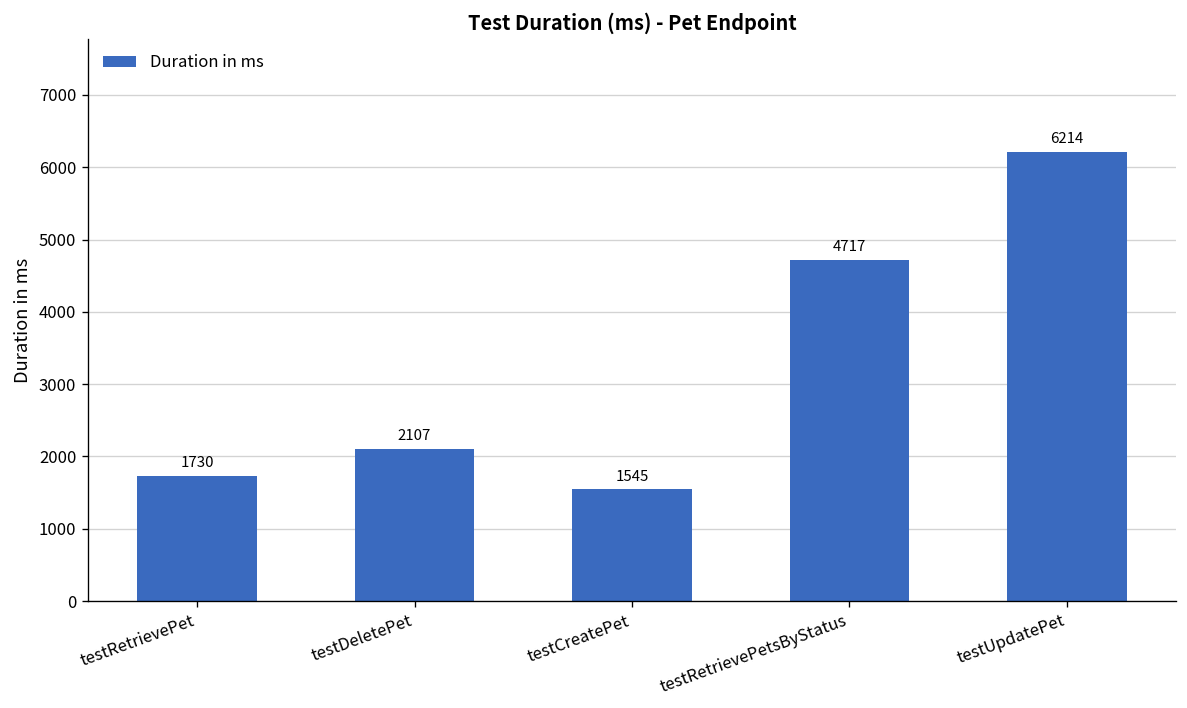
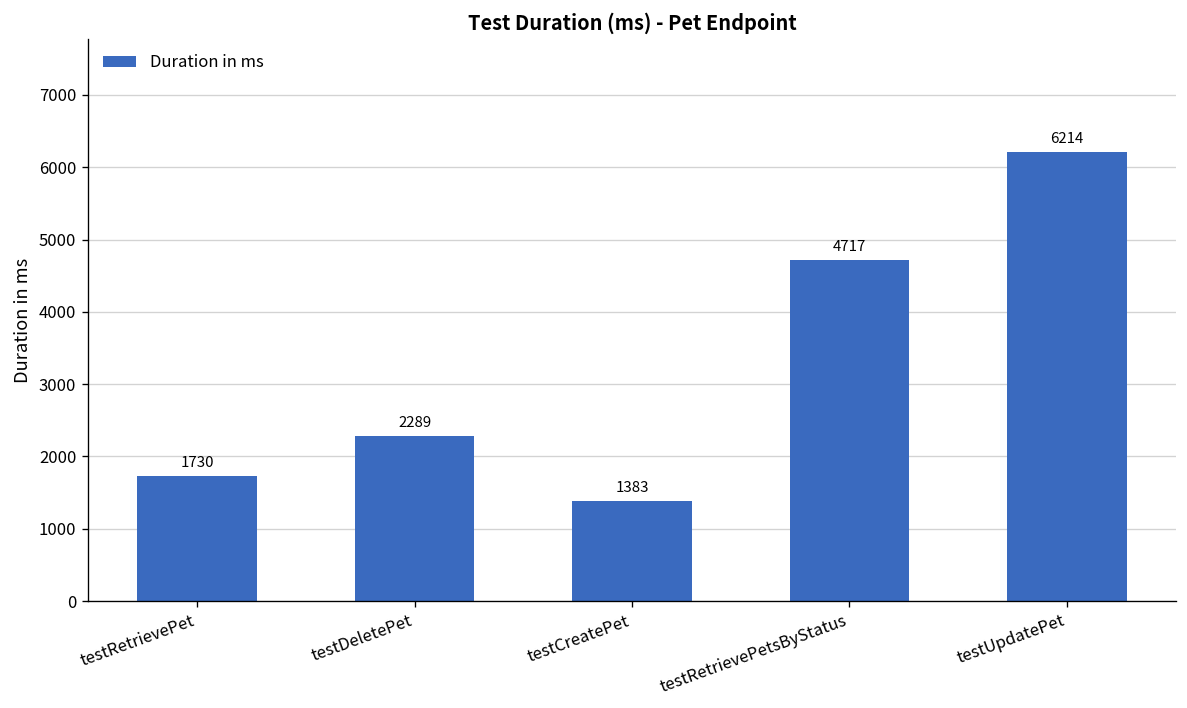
  {
    "testRetrievePet": 1730,
-   "testDeletePet": 2107,
-   "testCreatePet": 1545,
+   "testDeletePet": 2289,
+   "testCreatePet": 1383,
    "testRetrievePetsByStatus": 4717,
    "testUpdatePet": 6214
  }
